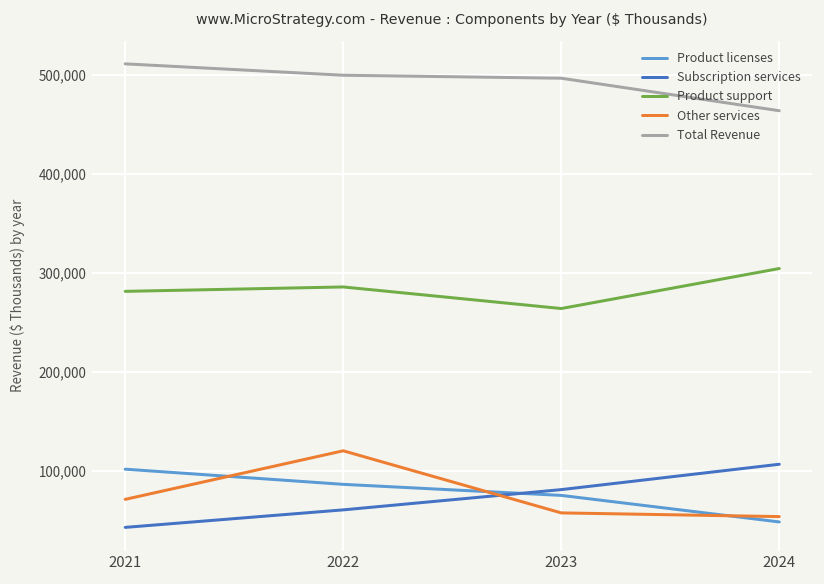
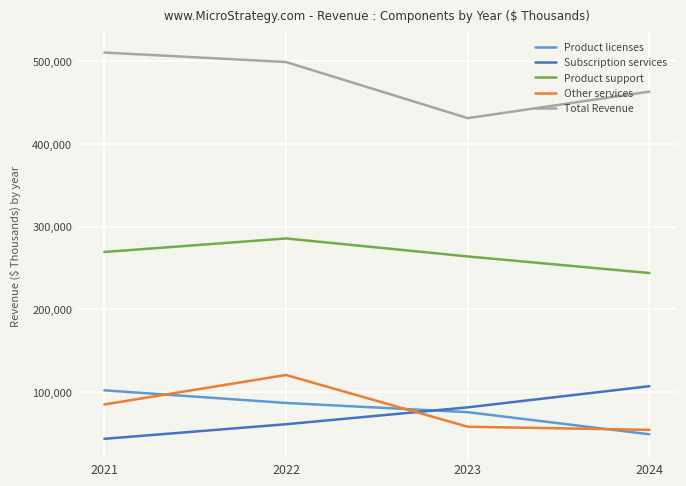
  {
    "Product support": {
-     "2021": "280,000",
+     "2021": "270,000",
      "2022": "290,000",
      "2023": "260,000",
-     "2024": "300,000"
+     "2024": "240,000"
    },
    "Other services": {
-     "2021": "70,000",
+     "2021": "80,000",
      "2022": "120,000",
      "2023": "60,000",
      "2024": "50,000"
    },
    "Total Revenue": {
      "2021": "510,000",
      "2022": "500,000",
-     "2023": "500,000",
+     "2023": "430,000",
      "2024": "460,000"
    }
  }
